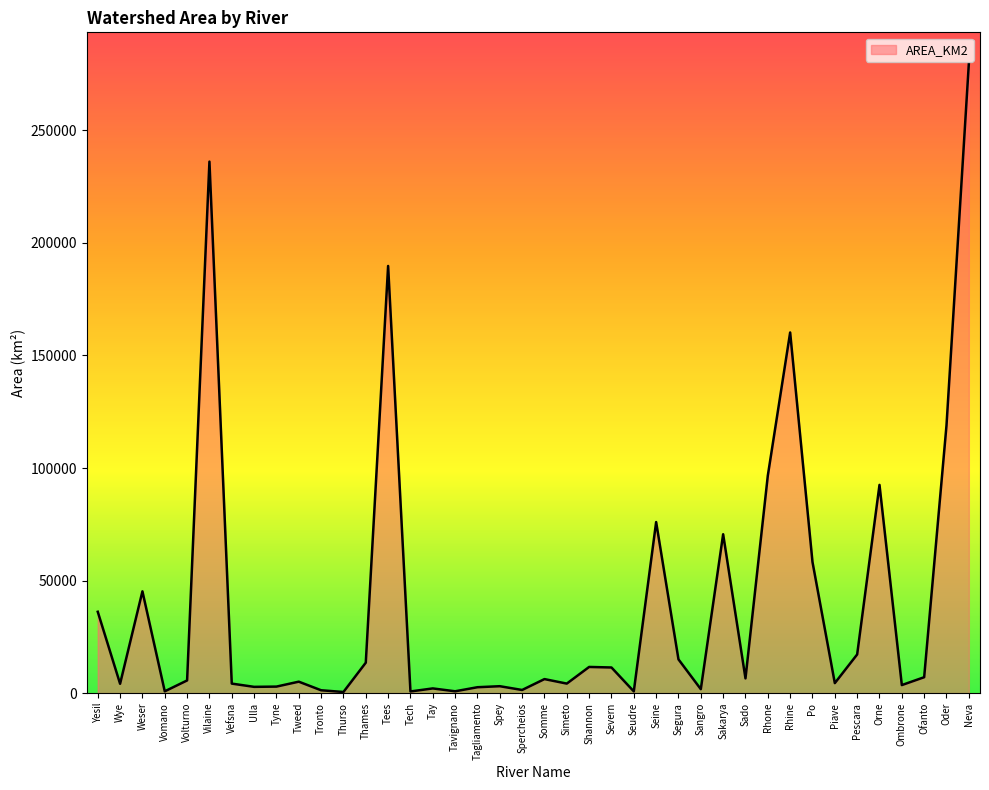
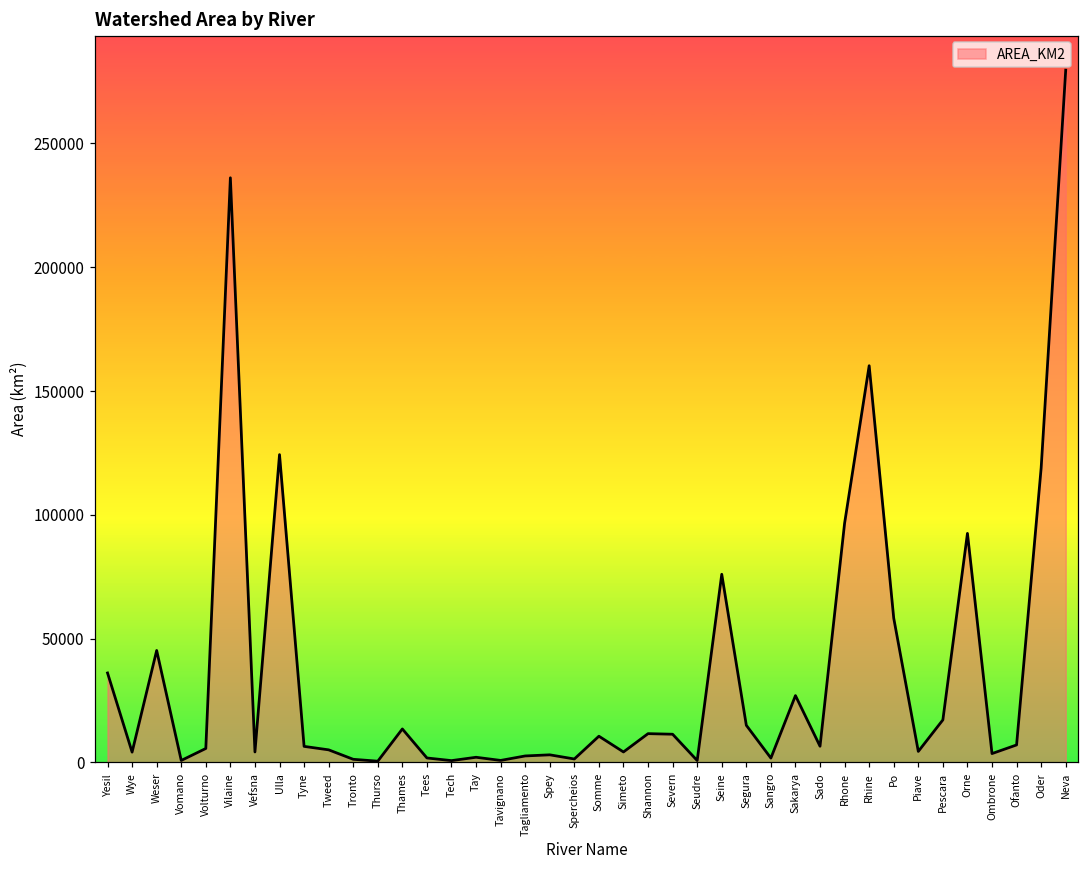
  {
    "Yesil": 36000,
    "Wye": 4000,
    "Weser": 45000,
    "Vomano": 1000,
    "Volturno": 6000,
    "Vilaine": 236000,
    "Vefsna": 4000,
-   "Ulla": 3000,
-   "Tyne": 3000,
+   "Ulla": 124000,
+   "Tyne": 6000,
    "Tweed": 5000,
    "Tronto": 1000,
    "Thurso": 0,
    "Thames": 14000,
-   "Tees": 190000,
+   "Tees": 2000,
    "Tech": 1000,
    "Tay": 2000,
    "Tavignano": 1000,
    "Tagliamento": 3000,
    "Spey": 3000,
    "Spercheios": 1000,
-   "Somme": 6000,
+   "Somme": 11000,
    "Simeto": 4000,
    "Shannon": 12000,
    "Severn": 11000,
    "Seudre": 1000,
    "Seine": 76000,
    "Segura": 15000,
    "Sangro": 2000,
-   "Sakarya": 71000,
+   "Sakarya": 27000,
    "Sado": 7000,
    "Rhone": 97000,
    "Rhine": 160000,
    "Po": 58000,
    "Piave": 4000,
    "Pescara": 17000,
    "Orne": 93000,
    "Ombrone": 4000,
    "Ofanto": 7000,
    "Oder": 119000,
    "Neva": 280000
  }
